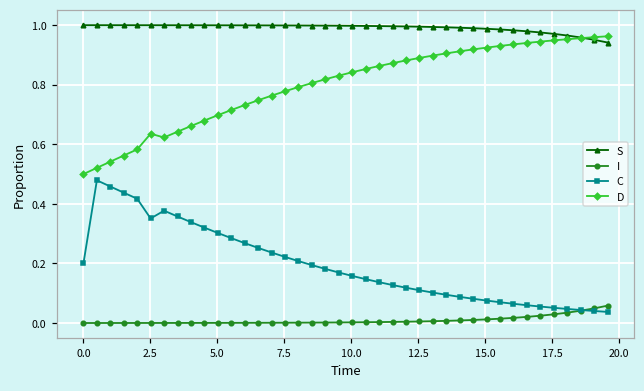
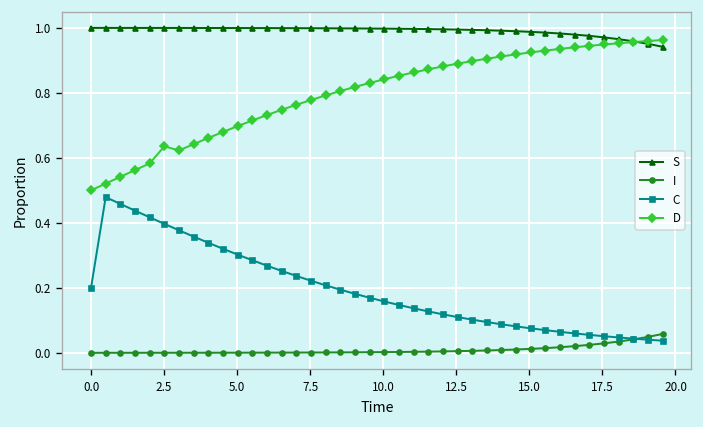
  {
    "S": {
      "0.0": 1.00,
      "2.5": 1.00
    },
    "I": {
      "0.0": 0.00,
      "2.5": 0.00
    },
    "C": {
      "0.0": 0.20,
-     "2.5": 0.35
+     "2.5": 0.40
    },
    "D": {
      "0.0": 0.50,
      "2.5": 0.64
    }
  }
